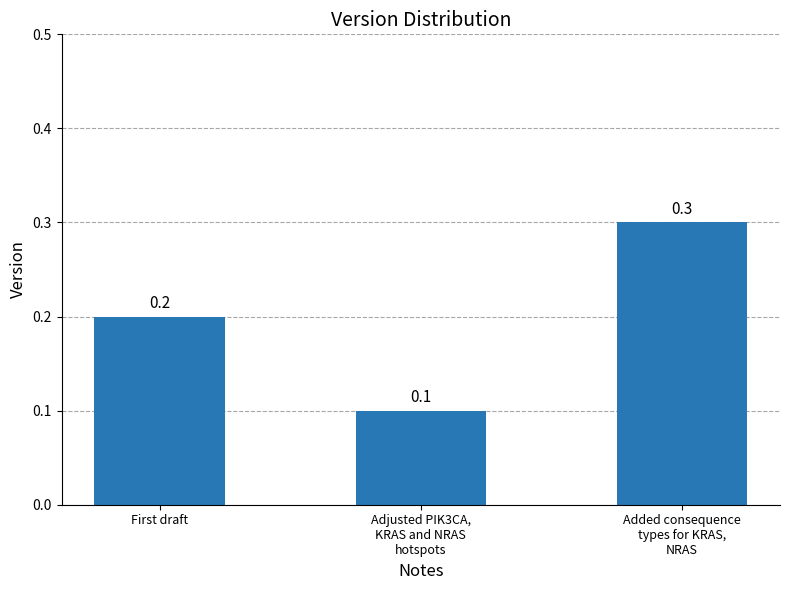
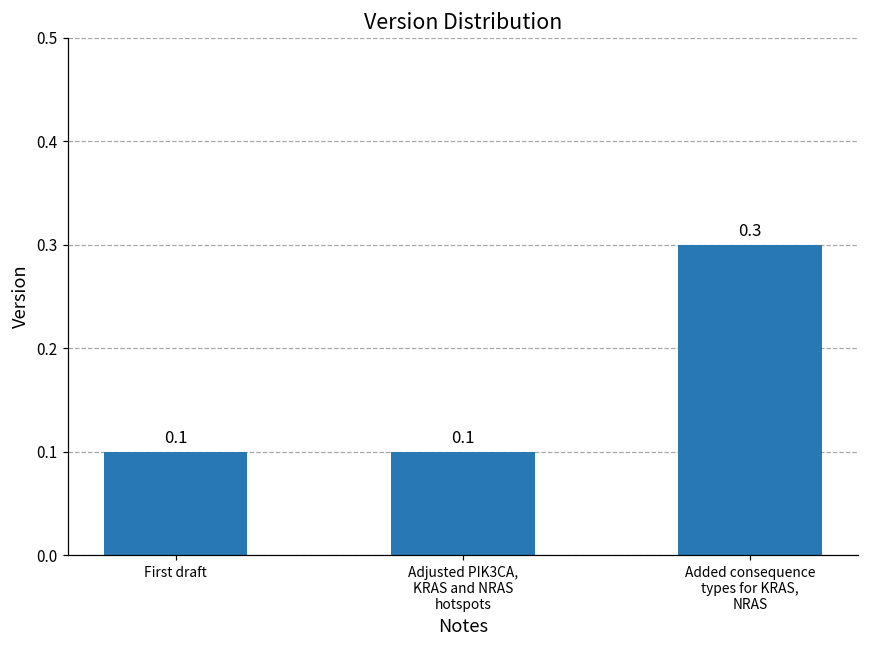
  {
-   "First draft": 0.2,
+   "First draft": 0.1,
    "Adjusted PIK3CA, KRAS and NRAS hotspots": 0.1,
    "Added consequence types for KRAS, NRAS": 0.3
  }
